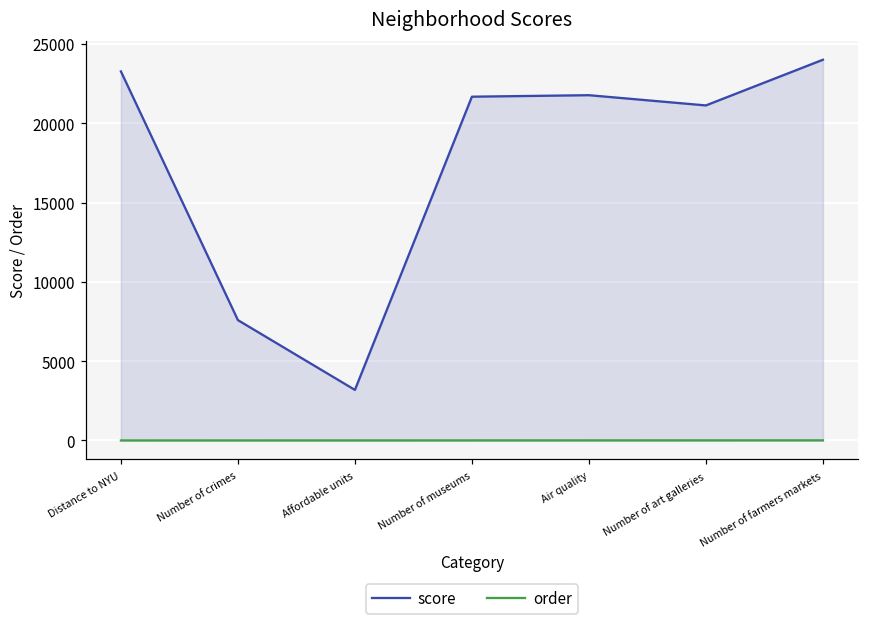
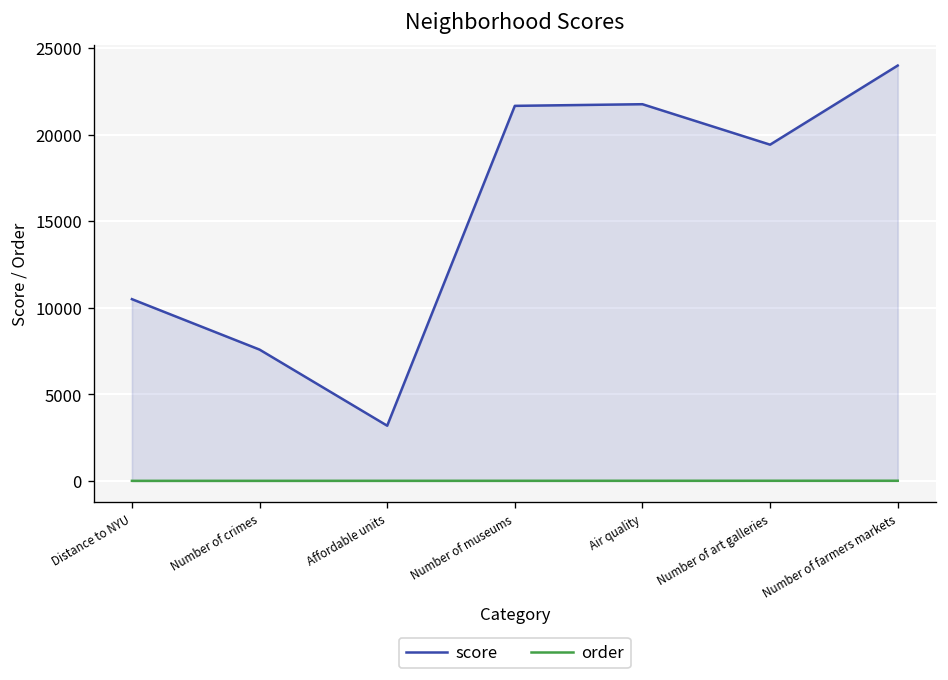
  {
    "score": {
-     "Distance to NYU": 23300,
+     "Distance to NYU": 10500,
      "Number of crimes": 7600,
      "Affordable units": 3200,
      "Number of museums": 21700,
      "Air quality": 21800,
-     "Number of art galleries": 21100,
+     "Number of art galleries": 19400,
      "Number of farmers markets": 24000
    },
    "order": {
      "Distance to NYU": 0,
      "Number of crimes": 0,
      "Affordable units": 0,
      "Number of museums": 0,
      "Air quality": 0,
      "Number of art galleries": 0,
      "Number of farmers markets": 0
    }
  }
